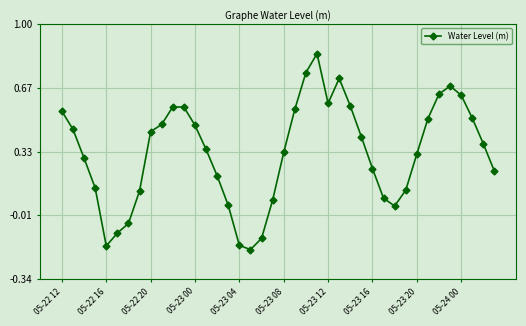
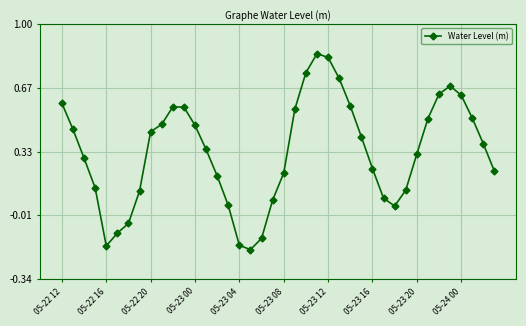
  {
-   "05-22 12": 0.54,
+   "05-22 12": 0.59,
    "05-22 16": -0.17,
    "05-22 20": 0.44,
    "05-23 00": 0.47,
    "05-23 04": -0.17,
-   "05-23 08": 0.33,
-   "05-23 12": 0.59,
+   "05-23 08": 0.22,
+   "05-23 12": 0.83,
    "05-23 16": 0.24,
    "05-23 20": 0.32,
    "05-24 00": 0.63
  }
